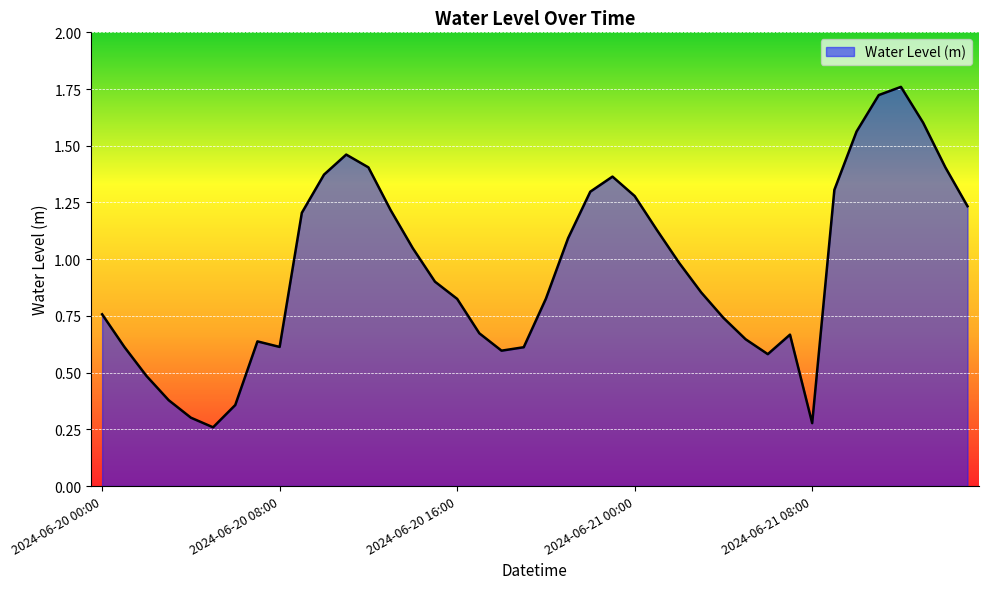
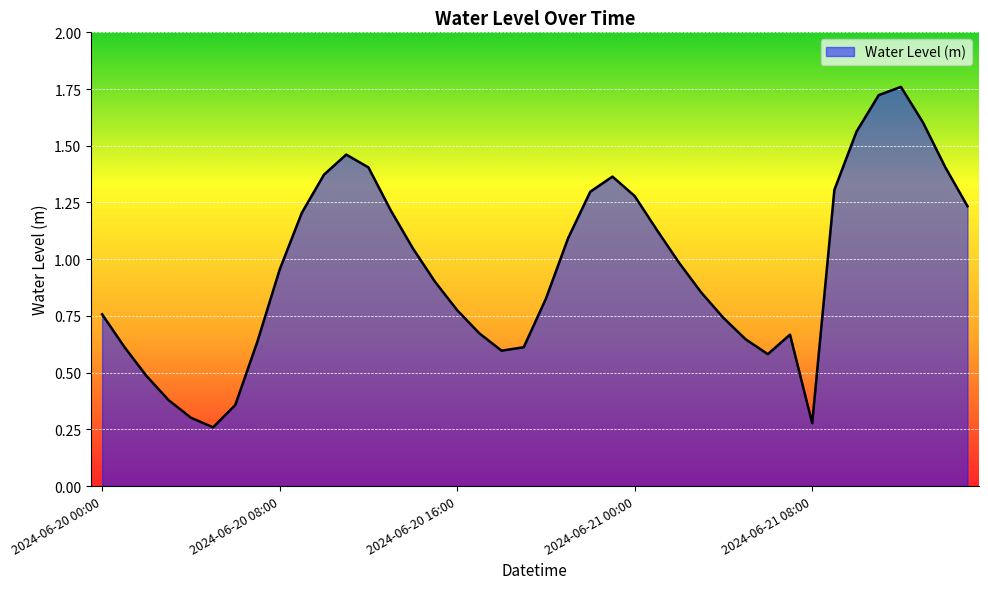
  {
    "2024-06-20 00:00": 0.76,
-   "2024-06-20 08:00": 0.61,
-   "2024-06-20 16:00": 0.83,
+   "2024-06-20 08:00": 0.95,
+   "2024-06-20 16:00": 0.78,
    "2024-06-21 00:00": 1.28,
    "2024-06-21 08:00": 0.28
  }
